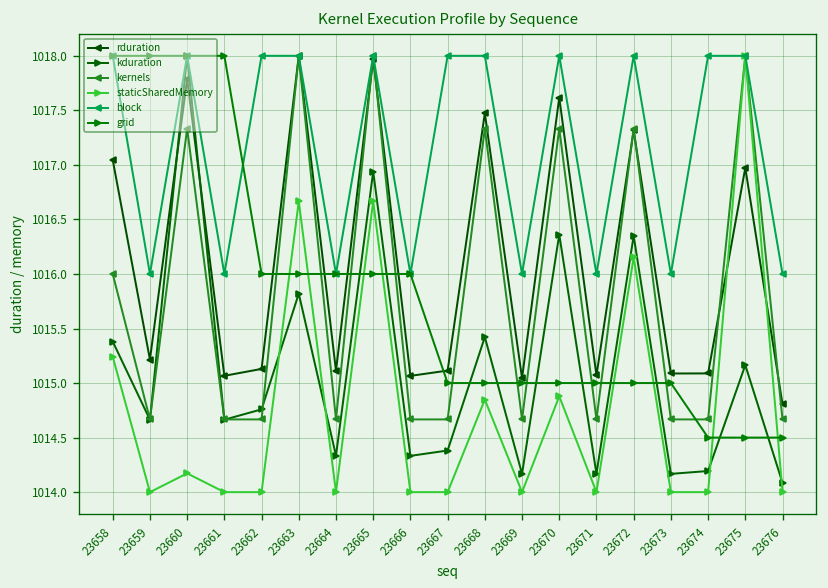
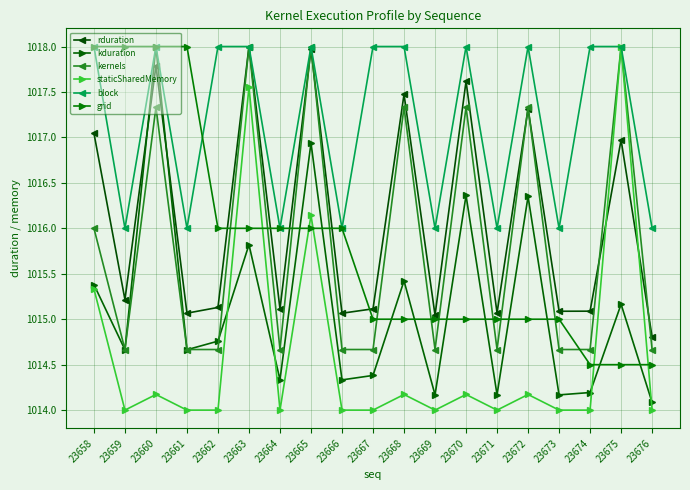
  {
    "staticSharedMemory": {
-     "23658": 1015.2,
+     "23658": 1015.3,
      "23659": 1014.0,
      "23660": 1014.2,
      "23661": 1014.0,
      "23662": 1014.0,
-     "23663": 1016.7,
+     "23663": 1017.6,
      "23664": 1014.0,
-     "23665": 1016.7,
+     "23665": 1016.1,
      "23666": 1014.0,
      "23667": 1014.0,
-     "23668": 1014.8,
+     "23668": 1014.2,
      "23669": 1014.0,
-     "23670": 1014.9,
+     "23670": 1014.2,
      "23671": 1014.0,
-     "23672": 1016.2,
+     "23672": 1014.2,
      "23673": 1014.0,
      "23674": 1014.0,
      "23676": 1014.0
    },
    "block": {
      "23659": 1016.0,
      "23661": 1016.0,
      "23662": 1018.0,
      "23667": 1018.0,
      "23668": 1018.0,
      "23669": 1016.0,
      "23670": 1018.0,
      "23671": 1016.0,
      "23672": 1018.0,
      "23673": 1016.0,
      "23674": 1018.0,
      "23676": 1016.0
    }
  }
